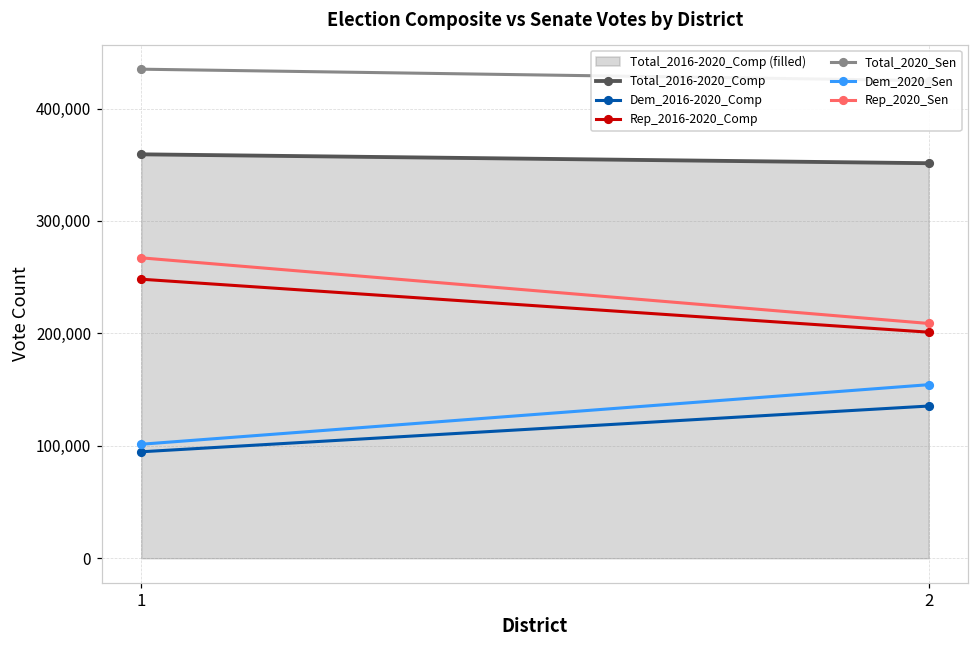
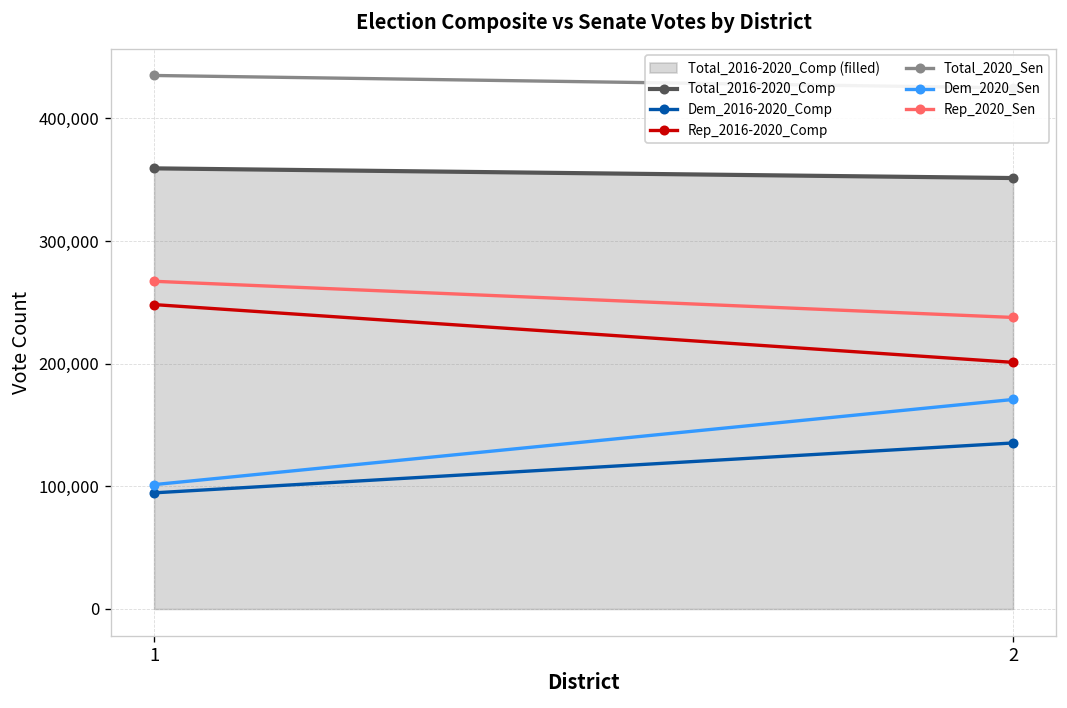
  {
    "Dem_2016-2020_Comp": {
      "1": "95,000",
      "2": "135,000"
    },
    "Rep_2016-2020_Comp": {
      "1": "248,000",
      "2": "201,000"
    },
    "Dem_2020_Sen": {
      "1": "101,000",
-     "2": "154,000"
+     "2": "171,000"
    },
    "Rep_2020_Sen": {
      "1": "267,000",
-     "2": "209,000"
+     "2": "238,000"
    }
  }
